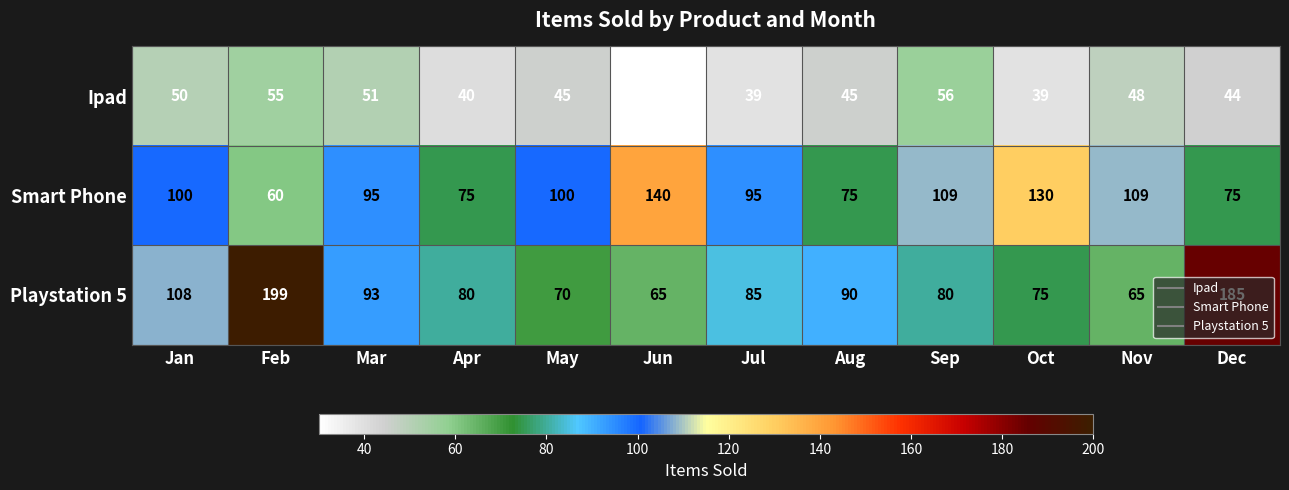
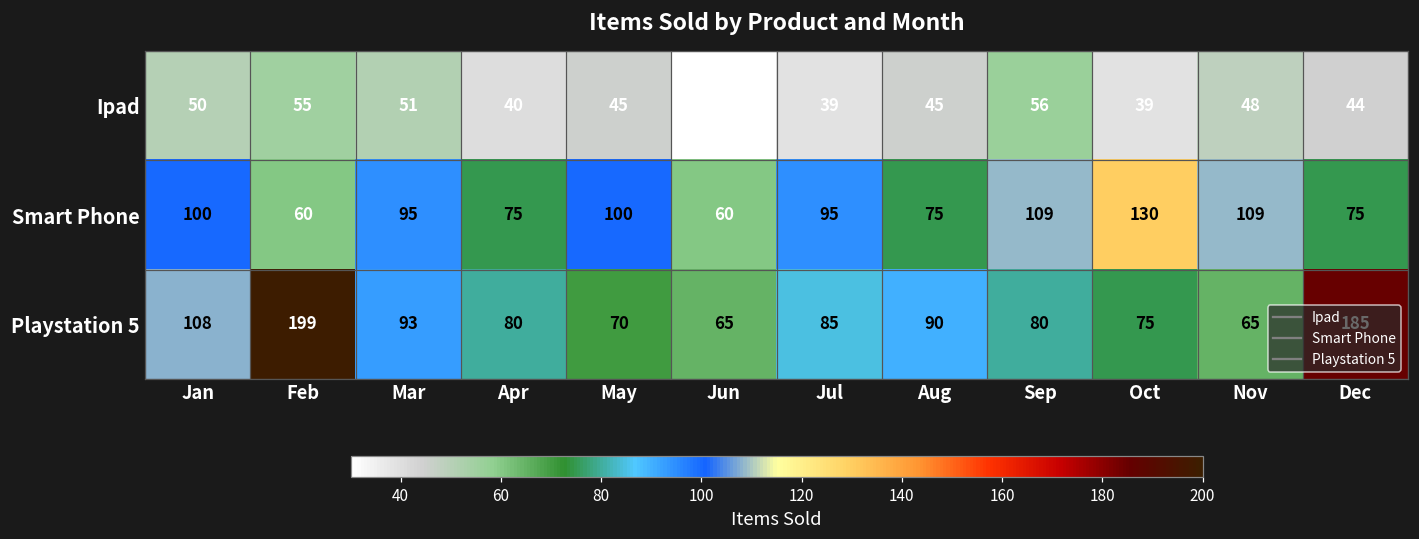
  {
    "Ipad": {
      "Jan": 50,
      "Feb": 55,
      "Mar": 51,
      "May": 45,
      "Aug": 45,
      "Sep": 56,
      "Nov": 48
    },
    "Smart Phone": {
      "Jan": 100,
      "Feb": 60,
      "Mar": 95,
      "Apr": 75,
      "May": 100,
-     "Jun": 140,
+     "Jun": 60,
      "Jul": 95,
      "Aug": 75,
      "Sep": 109,
      "Oct": 130,
      "Nov": 109,
      "Dec": 75
    },
    "Playstation 5": {
      "Jan": 108,
      "Feb": 199,
      "Mar": 93,
      "Apr": 80,
      "May": 70,
      "Jun": 65,
      "Jul": 85,
      "Aug": 90,
      "Sep": 80,
      "Oct": 75,
      "Nov": 65
    }
  }
